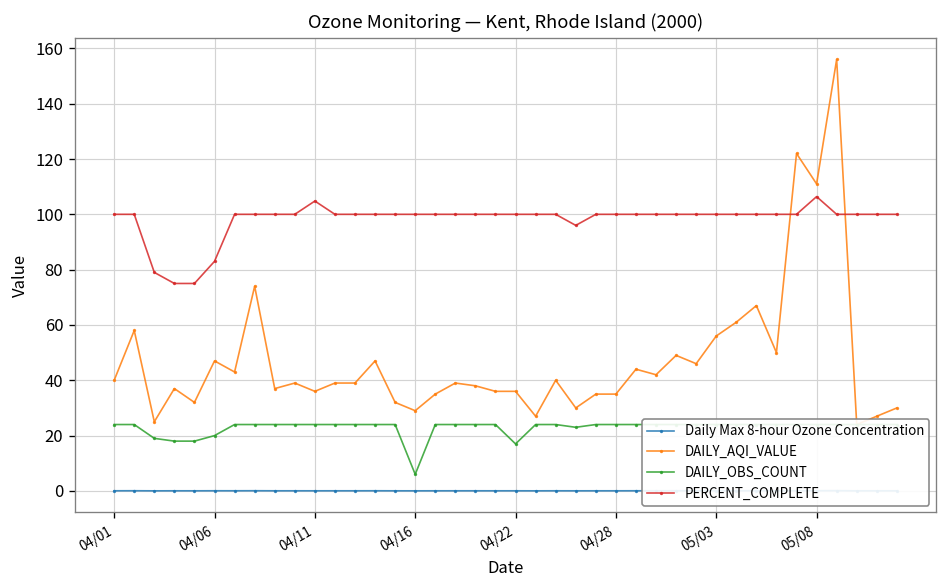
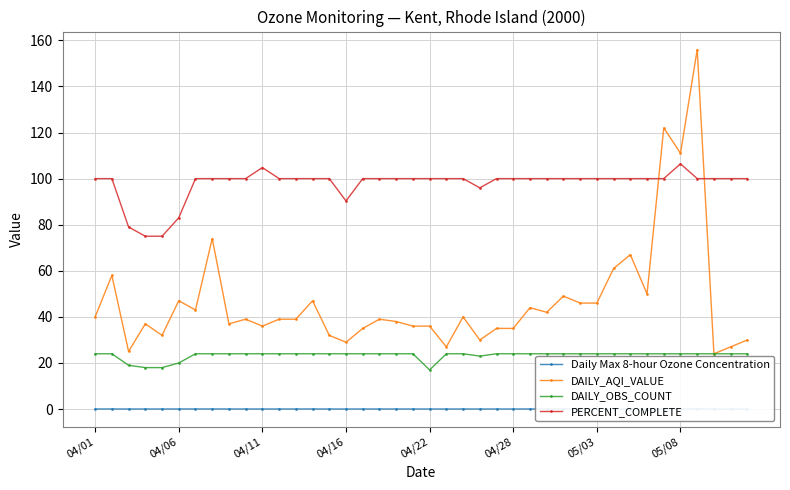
  {
    "Daily Max 8-hour Ozone Concentration": {
      "04/01": 0,
      "04/06": 0,
      "04/11": 0,
      "04/16": 0,
      "04/22": 0,
      "04/28": 0
    },
    "DAILY_AQI_VALUE": {
      "04/01": 40,
      "04/06": 47,
      "04/11": 36,
      "04/16": 29,
      "04/22": 36,
      "04/28": 35,
-     "05/03": 56,
+     "05/03": 46,
      "05/08": 111
    },
    "DAILY_OBS_COUNT": {
      "04/01": 24,
      "04/06": 20,
      "04/11": 24,
-     "04/16": 6,
+     "04/16": 24,
      "04/22": 17,
      "04/28": 24,
      "05/03": 24,
      "05/08": 24
    },
    "PERCENT_COMPLETE": {
      "04/01": 100,
      "04/06": 83,
      "04/11": 105,
-     "04/16": 100,
+     "04/16": 90,
      "04/22": 100,
      "04/28": 100,
      "05/03": 100,
      "05/08": 106
    }
  }
